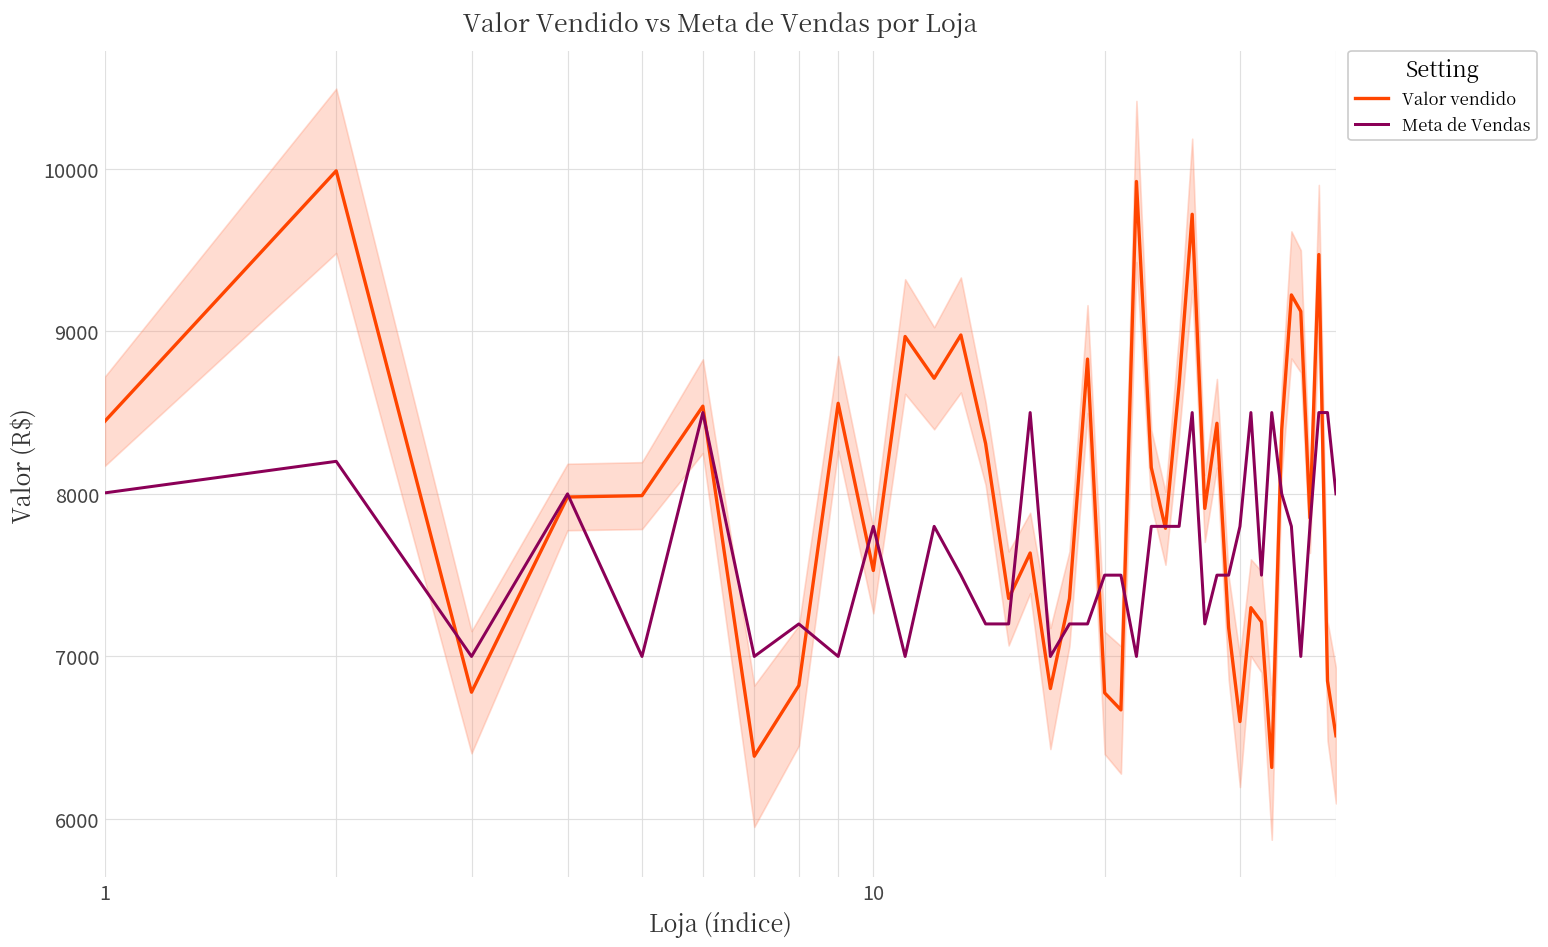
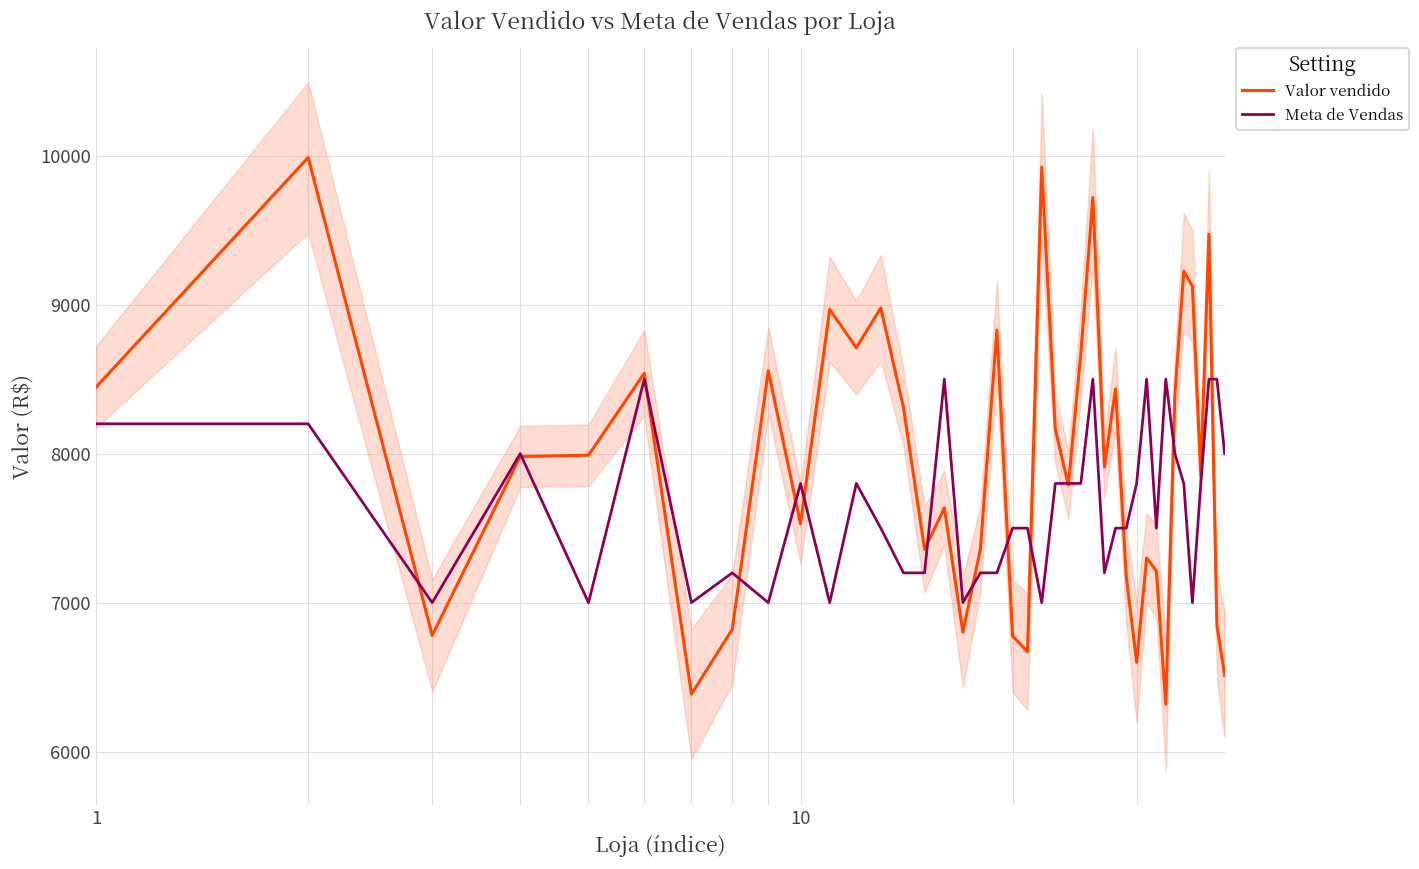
  {
    "Valor vendido": {
      "1": 8450,
      "10": 7530
    },
    "Meta de Vendas": {
-     "1": 8010
+     "1": 8200
    }
  }
